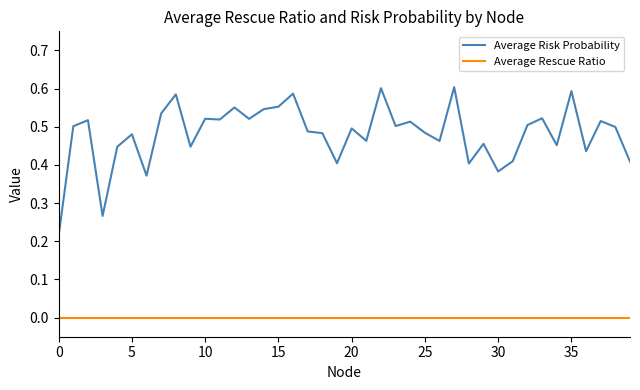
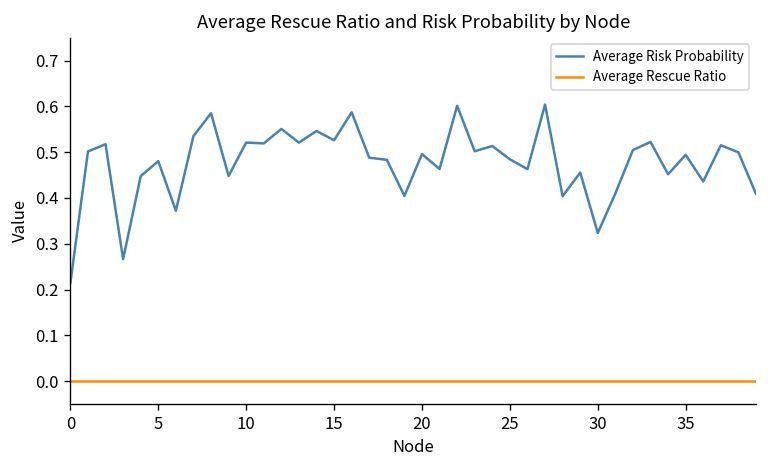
  {
    "Average Risk Probability": {
      "0": 0.21,
      "5": 0.48,
      "10": 0.52,
-     "15": 0.55,
+     "15": 0.53,
      "20": 0.50,
      "25": 0.48,
-     "30": 0.38,
-     "35": 0.59
+     "30": 0.32,
+     "35": 0.49
    },
    "Average Rescue Ratio": {
      "0": 0.00,
      "5": 0.00,
      "10": 0.00,
      "15": 0.00,
      "20": 0.00,
      "25": 0.00,
      "30": 0.00,
      "35": 0.00
    }
  }
